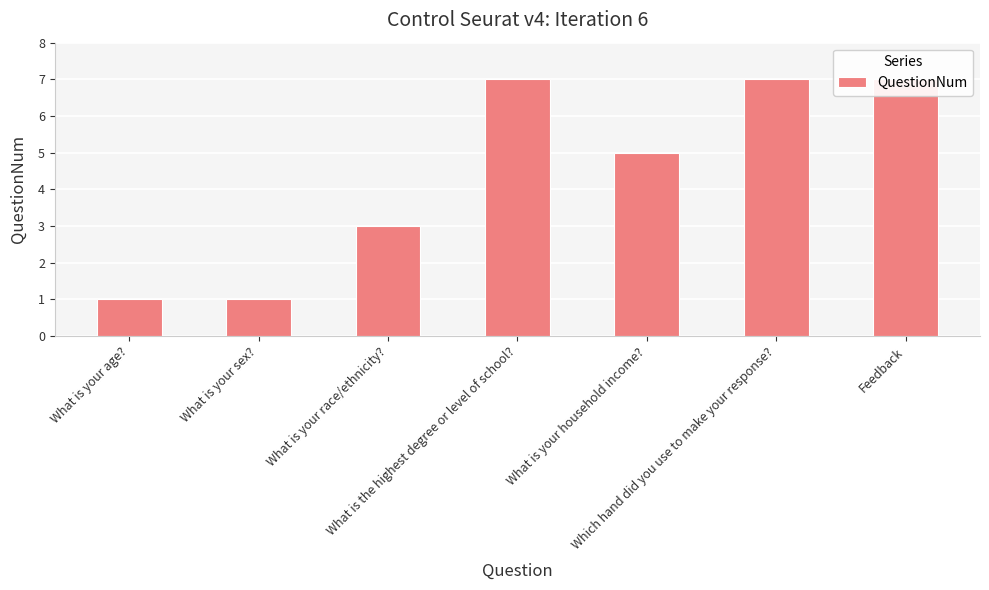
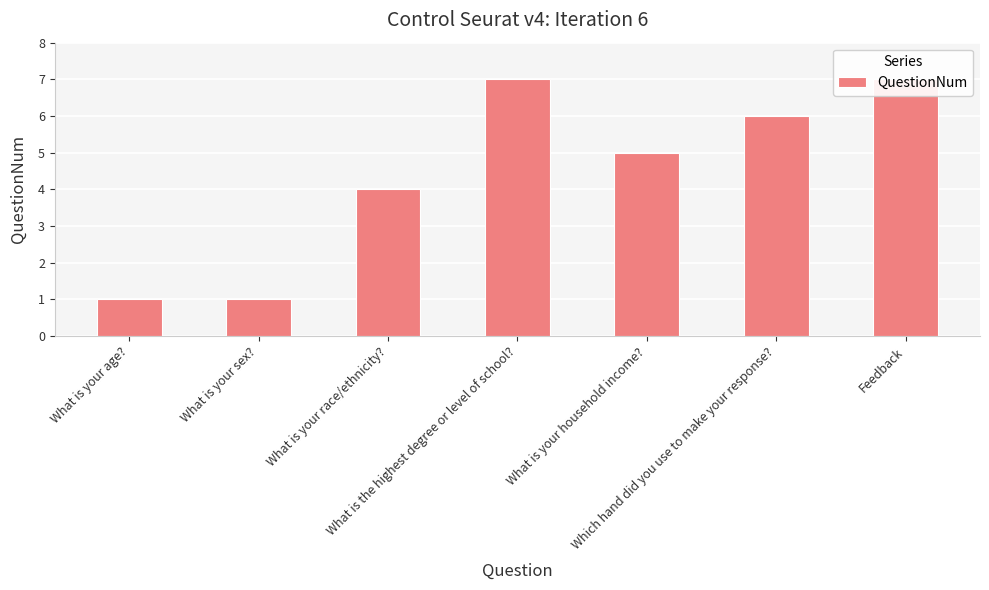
  {
    "What is your age?": 1,
    "What is your sex?": 1,
-   "What is your race/ethnicity?": 3,
+   "What is your race/ethnicity?": 4,
    "What is the highest degree or level of school?": 7,
    "What is your household income?": 5,
-   "Which hand did you use to make your response?": 7
+   "Which hand did you use to make your response?": 6
  }
